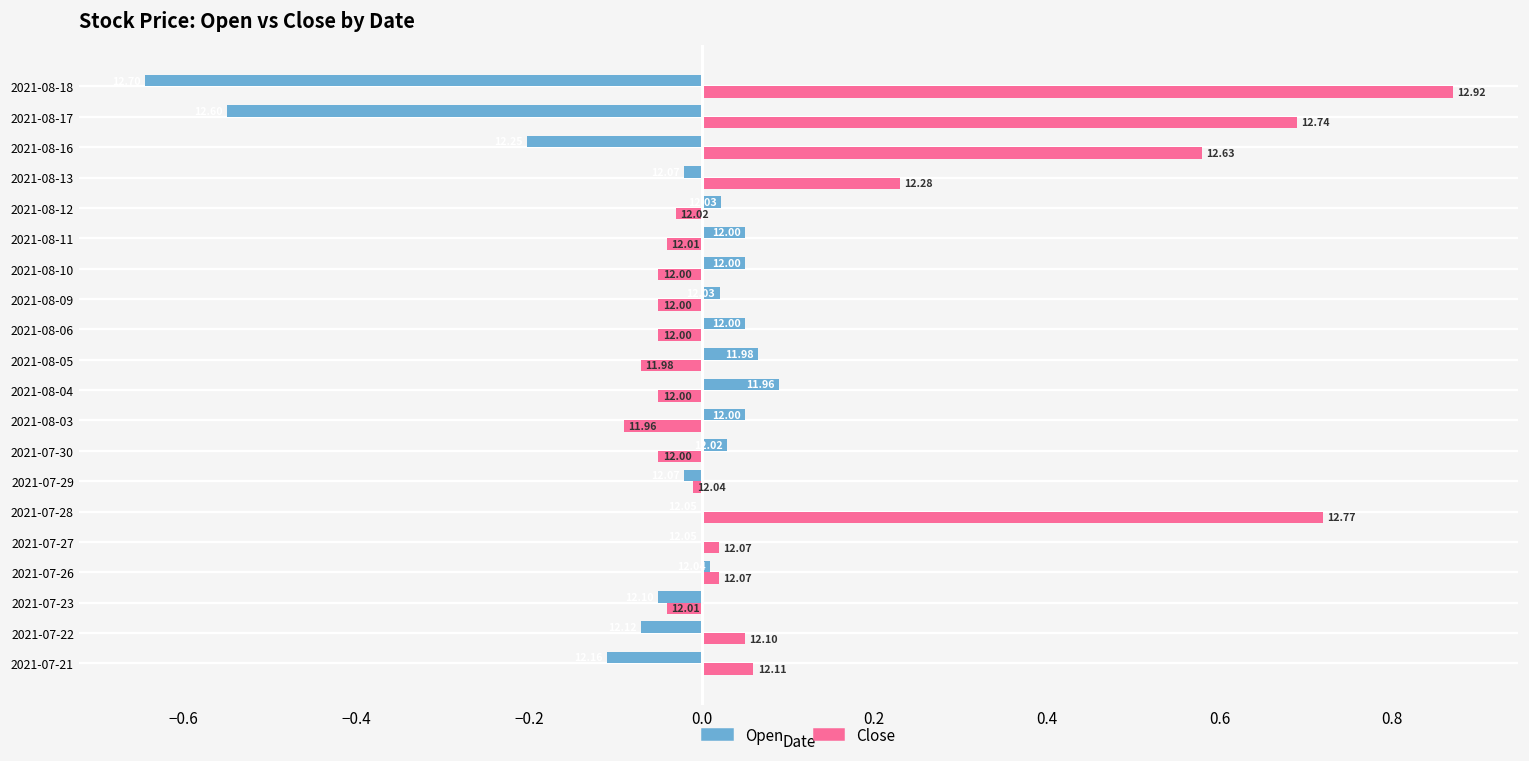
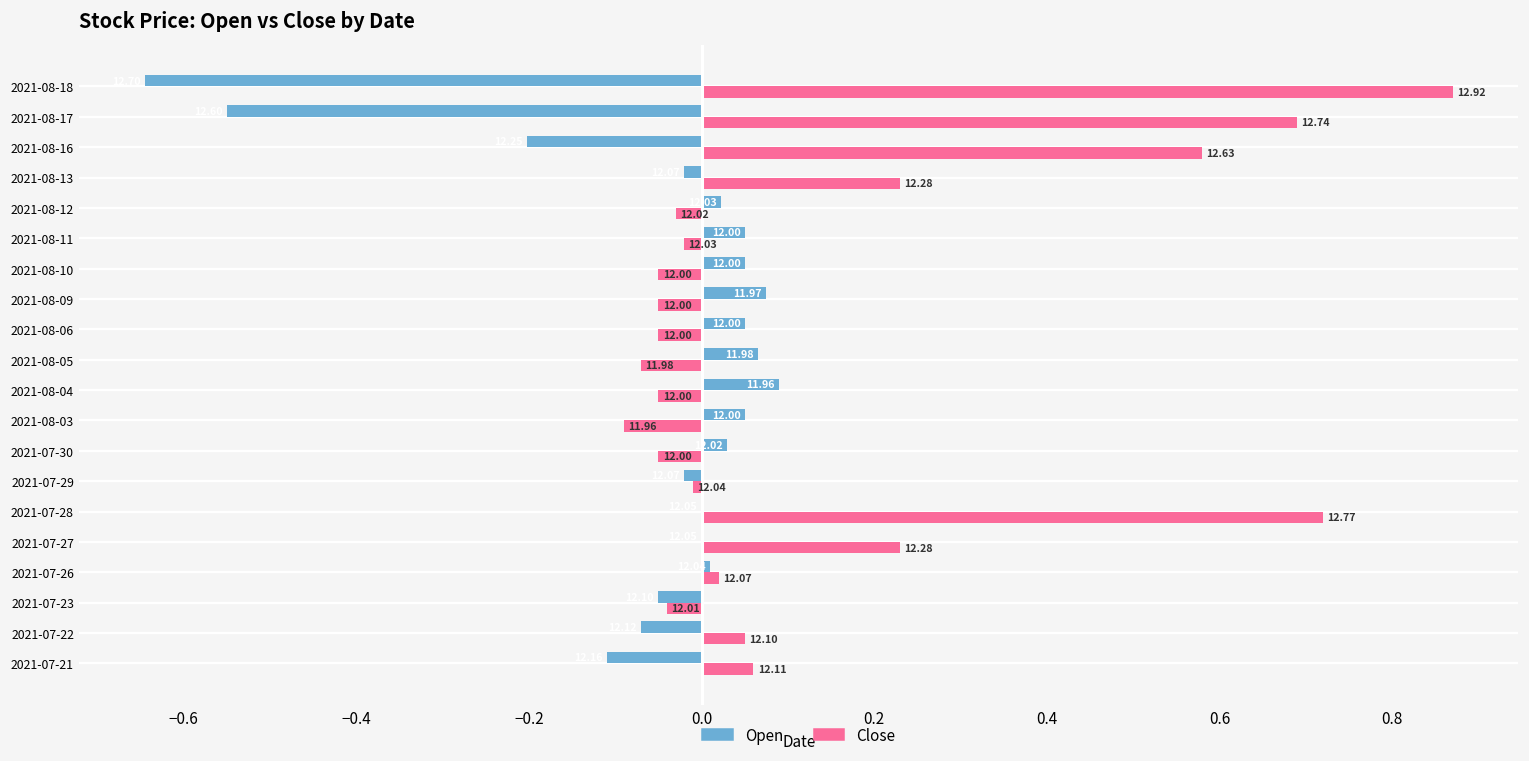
  {
    "Open": {
      "2021-08-18": -0.64,
      "2021-08-17": -0.55,
      "2021-08-16": -0.20,
      "2021-08-13": -0.02,
      "2021-08-12": 0.02,
-     "2021-08-09": 0.02,
+     "2021-08-09": 0.08,
      "2021-07-29": -0.02,
      "2021-07-28": 0.00,
      "2021-07-27": 0.00,
      "2021-07-26": 0.01,
      "2021-07-23": -0.05,
      "2021-07-22": -0.07,
      "2021-07-21": -0.11
    },
    "Close": {
-     "2021-08-11": 12.01,
-     "2021-07-27": 12.07
+     "2021-08-11": 12.03,
+     "2021-07-27": 12.28
    }
  }
